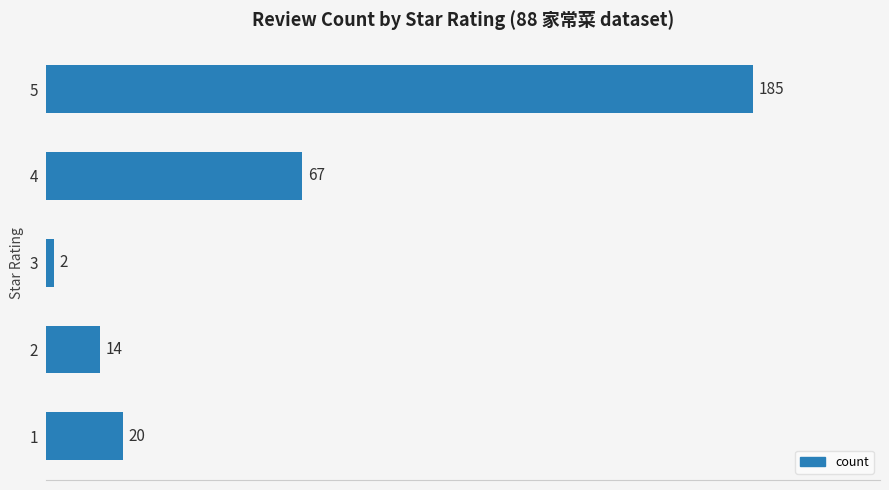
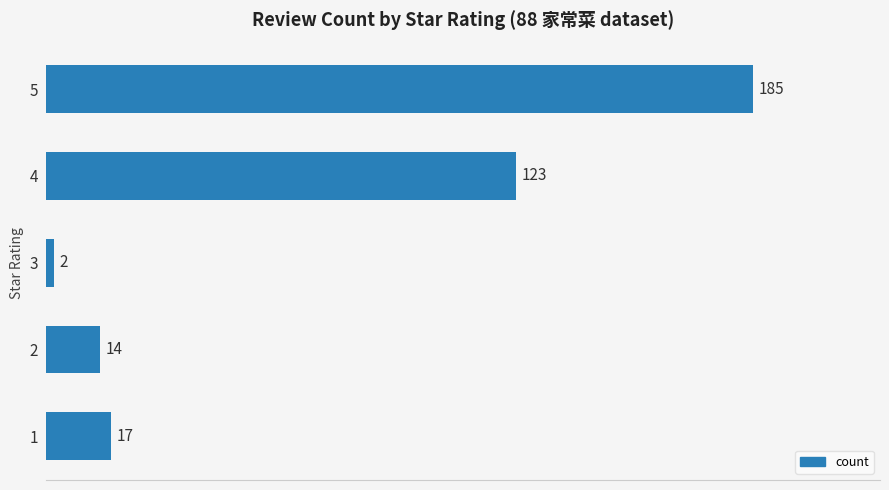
  {
    "5": 185,
-   "4": 67,
+   "4": 123,
    "3": 2,
    "2": 14,
-   "1": 20
+   "1": 17
  }
